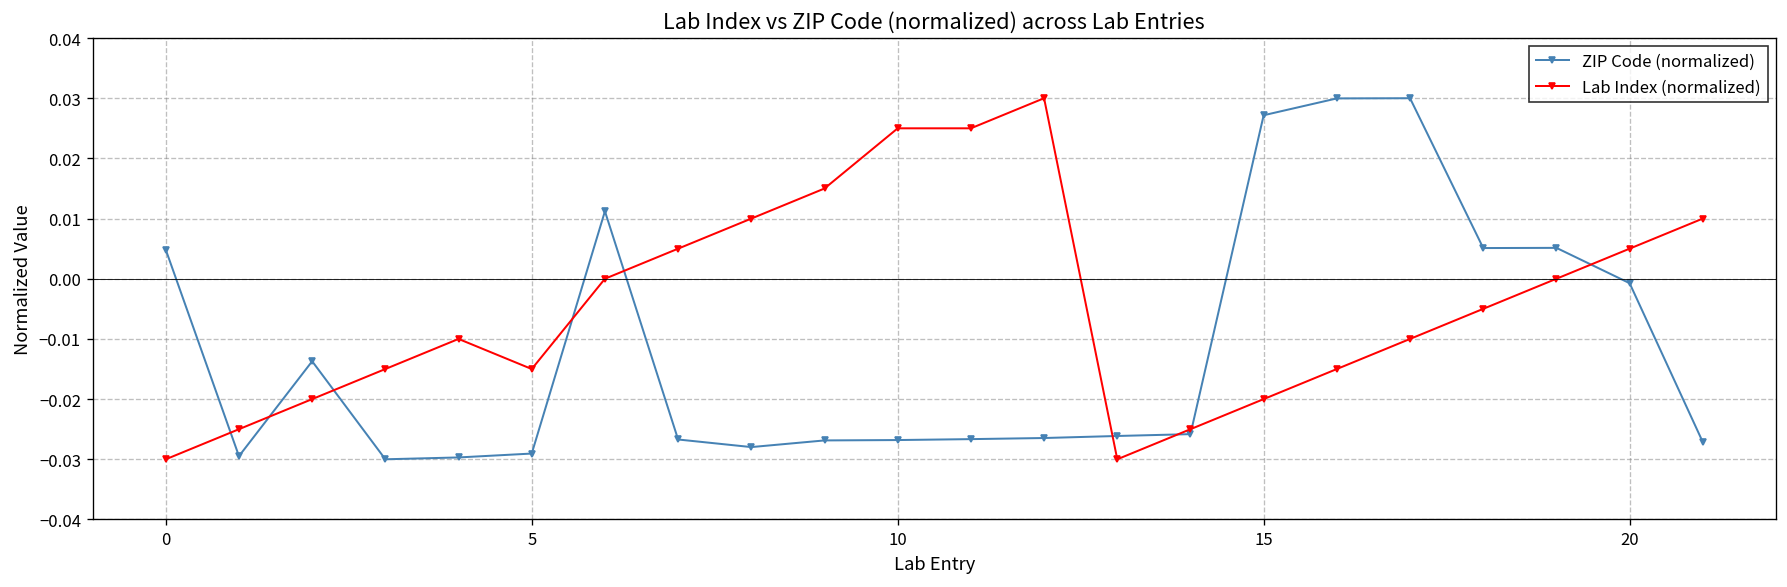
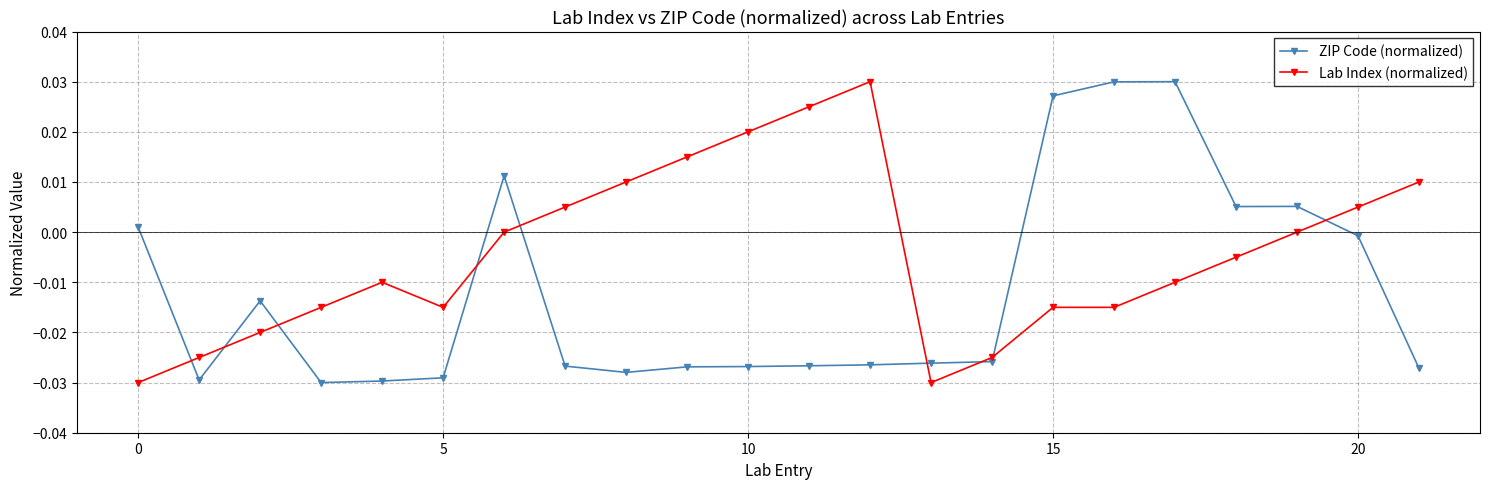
  {
    "ZIP Code (normalized)": {
-     "0": 0.005,
+     "0": 0.001,
      "5": -0.029,
      "10": -0.027,
      "15": 0.027,
      "20": -0.001
    },
    "Lab Index (normalized)": {
      "0": -0.030,
      "5": -0.015,
-     "10": 0.025,
-     "15": -0.020,
+     "10": 0.020,
+     "15": -0.015,
      "20": 0.005
    }
  }
